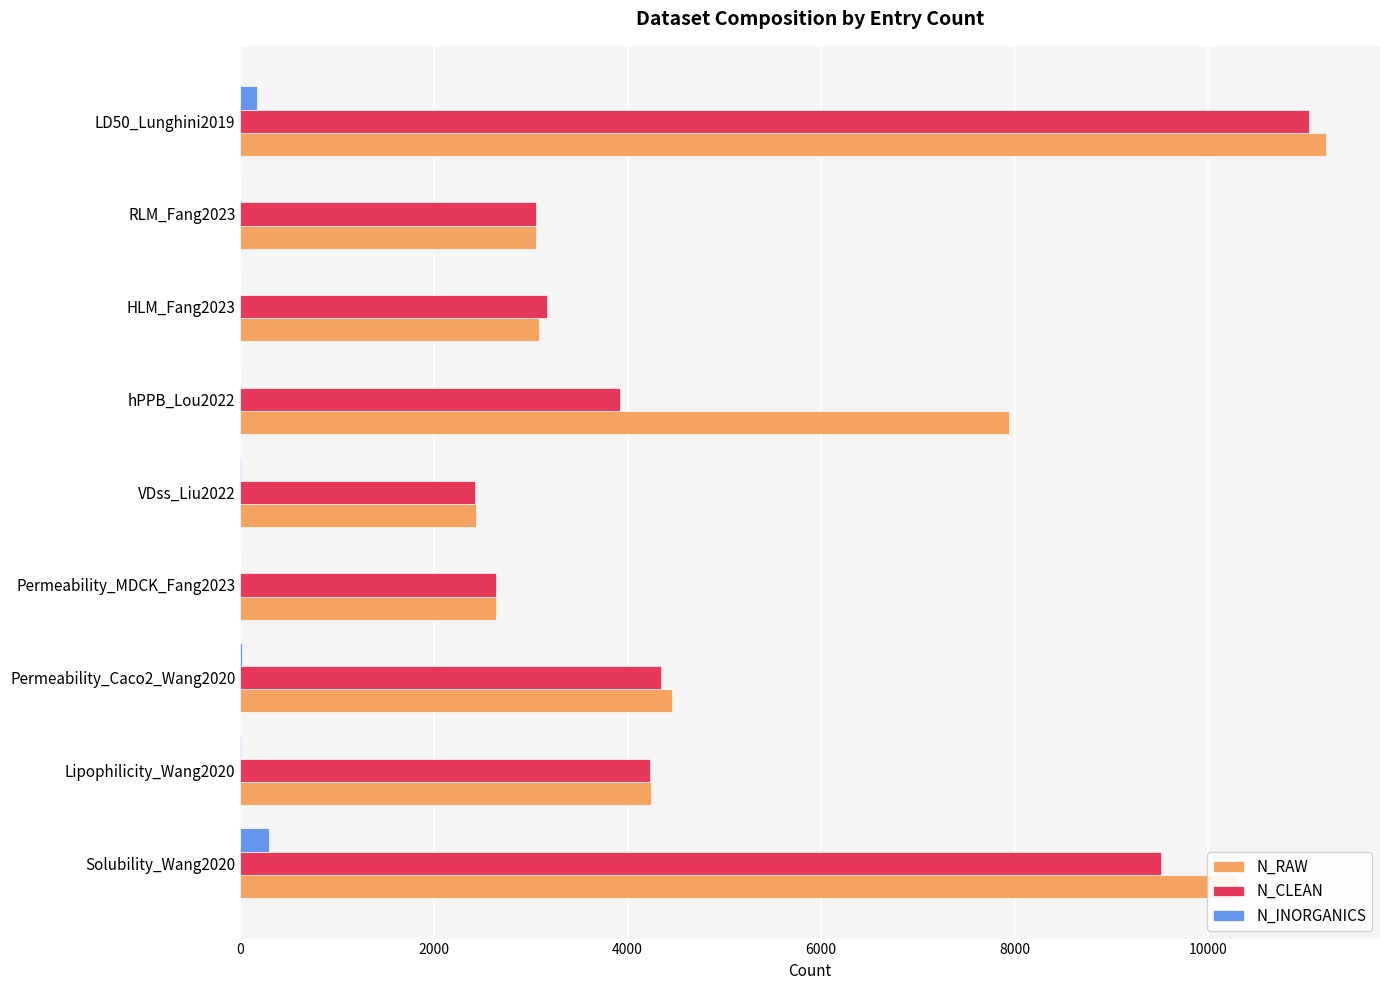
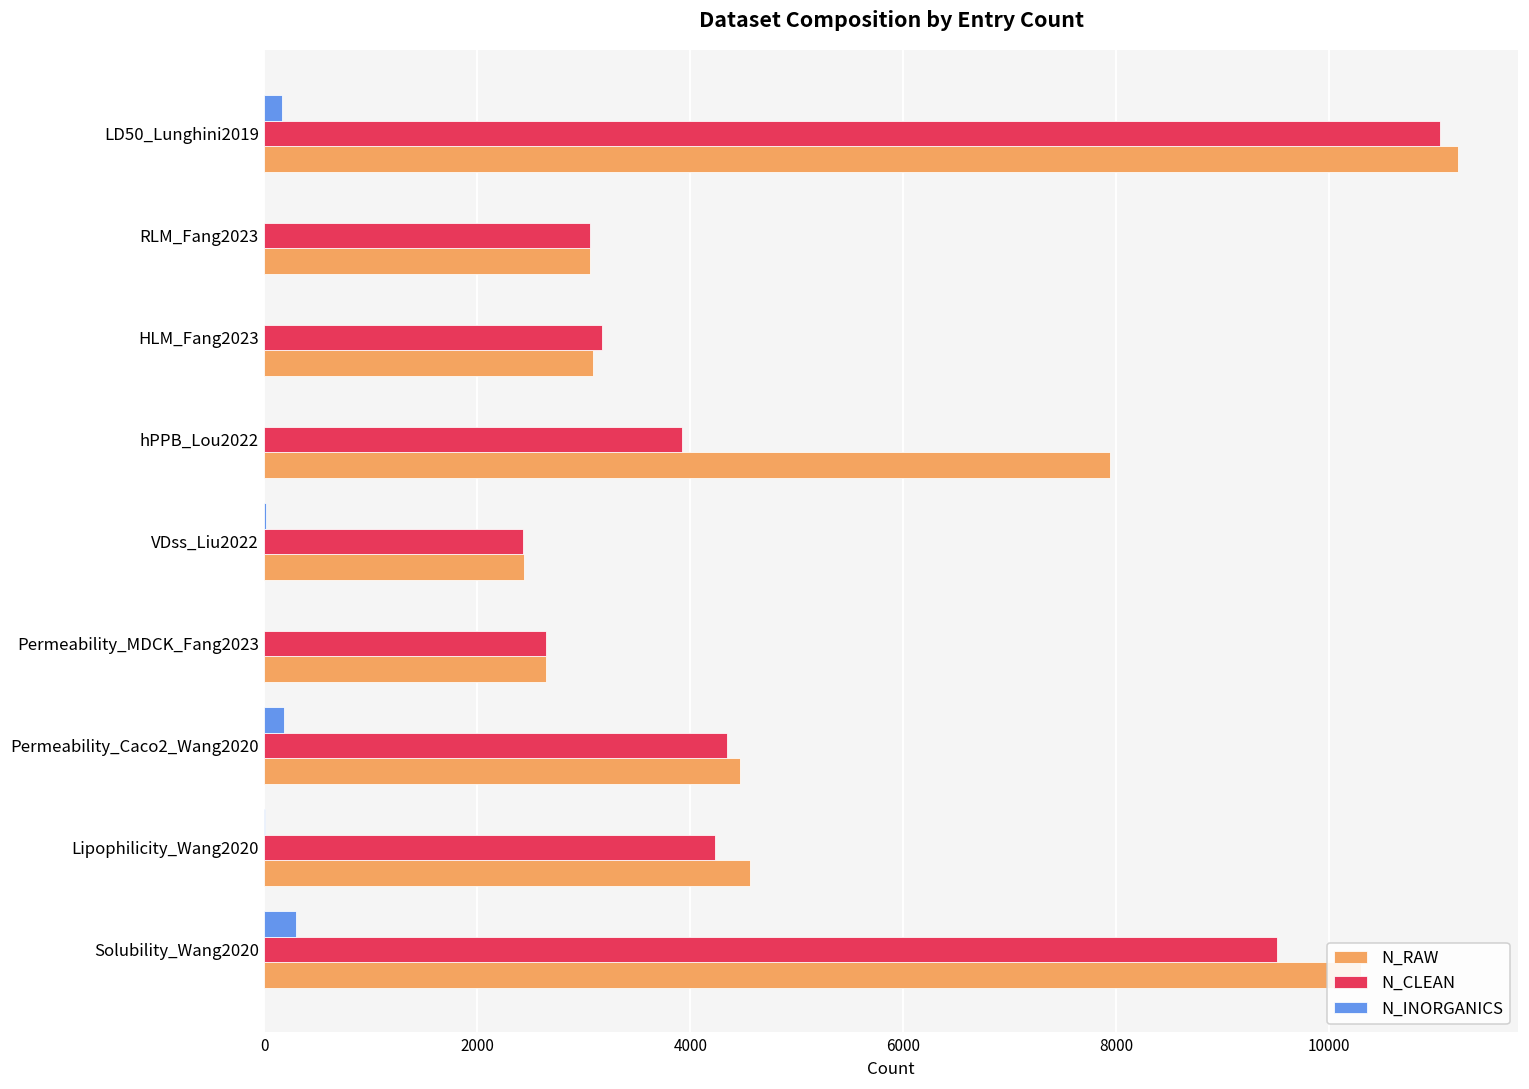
  {
    "N_RAW": {
      "LD50_Lunghini2019": 11200,
      "RLM_Fang2023": 3100,
      "HLM_Fang2023": 3100,
      "hPPB_Lou2022": 7900,
      "VDss_Liu2022": 2400,
      "Permeability_MDCK_Fang2023": 2600,
      "Permeability_Caco2_Wang2020": 4500,
-     "Lipophilicity_Wang2020": 4200
+     "Lipophilicity_Wang2020": 4600
    },
    "N_CLEAN": {
      "LD50_Lunghini2019": 11000,
      "RLM_Fang2023": 3100,
      "HLM_Fang2023": 3200,
      "hPPB_Lou2022": 3900,
      "VDss_Liu2022": 2400,
      "Permeability_MDCK_Fang2023": 2600,
      "Permeability_Caco2_Wang2020": 4300,
      "Lipophilicity_Wang2020": 4200,
      "Solubility_Wang2020": 9500
    },
    "N_INORGANICS": {
      "LD50_Lunghini2019": 200,
      "RLM_Fang2023": 0,
      "HLM_Fang2023": 0,
      "hPPB_Lou2022": 0,
      "Permeability_MDCK_Fang2023": 0,
-     "Permeability_Caco2_Wang2020": 0,
+     "Permeability_Caco2_Wang2020": 200,
      "Solubility_Wang2020": 300
    }
  }
